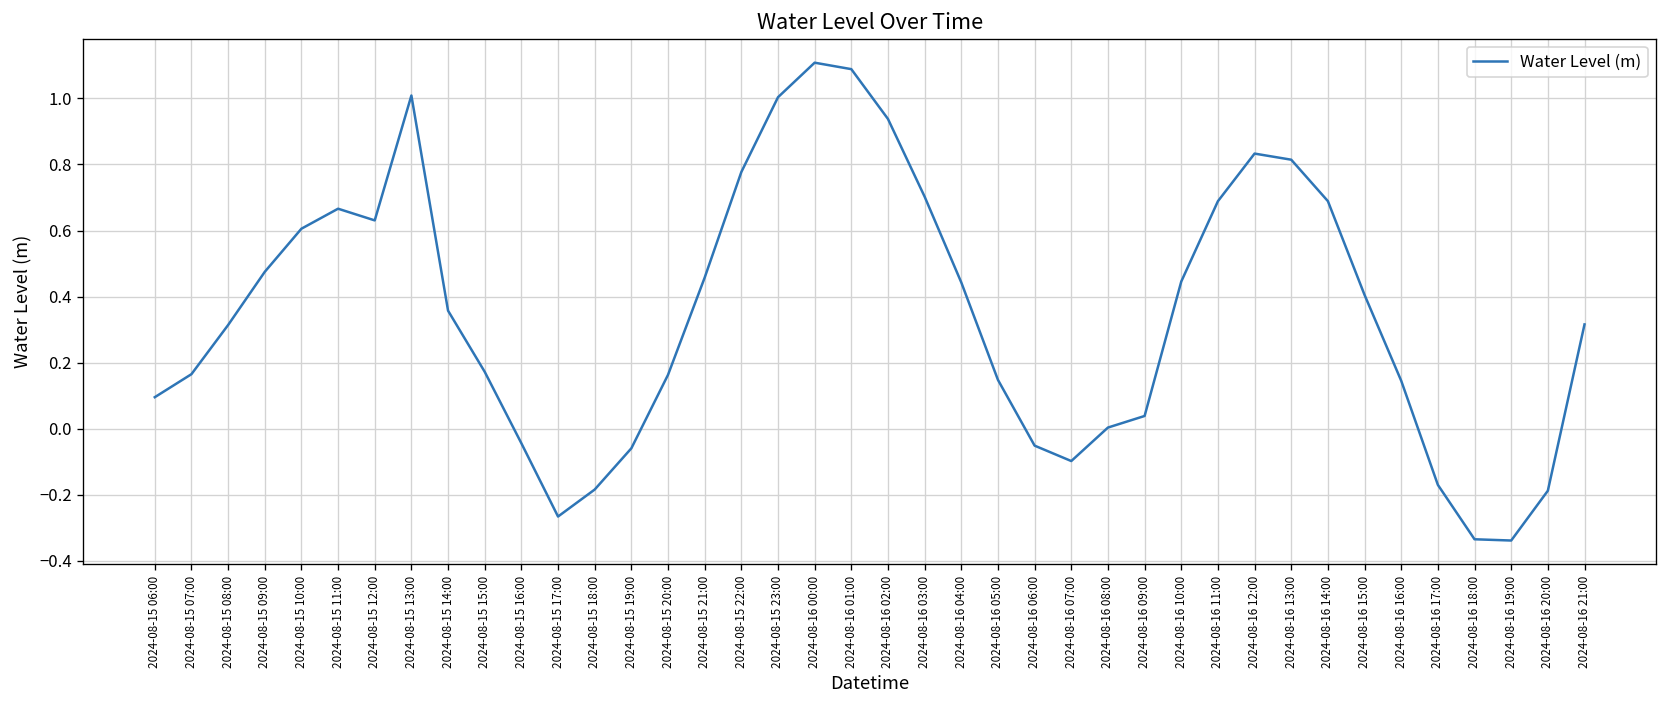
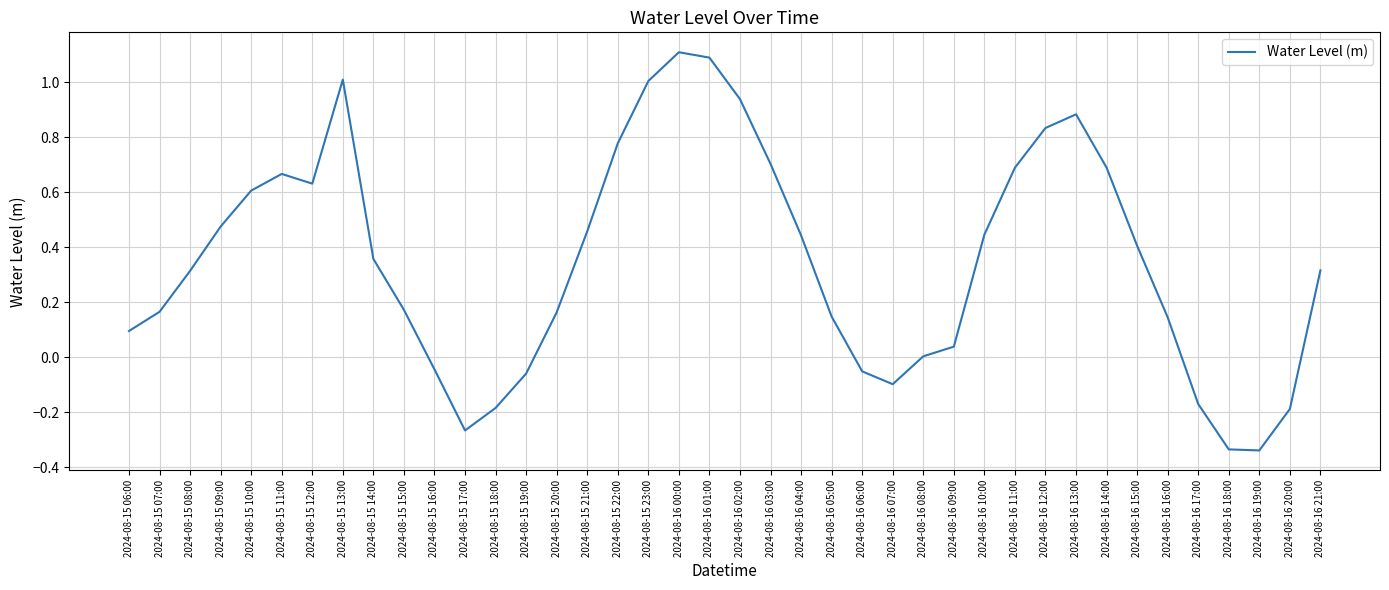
  {
    "2024-08-15 06:00": 0.10,
    "2024-08-15 07:00": 0.17,
    "2024-08-15 08:00": 0.31,
    "2024-08-15 09:00": 0.47,
    "2024-08-15 10:00": 0.61,
    "2024-08-15 11:00": 0.67,
    "2024-08-15 12:00": 0.63,
    "2024-08-15 13:00": 1.01,
    "2024-08-15 14:00": 0.36,
    "2024-08-15 15:00": 0.17,
    "2024-08-15 16:00": -0.04,
    "2024-08-15 17:00": -0.27,
    "2024-08-15 18:00": -0.18,
    "2024-08-15 19:00": -0.06,
    "2024-08-15 20:00": 0.16,
    "2024-08-15 21:00": 0.46,
    "2024-08-15 22:00": 0.78,
    "2024-08-15 23:00": 1.00,
    "2024-08-16 00:00": 1.11,
    "2024-08-16 01:00": 1.09,
    "2024-08-16 02:00": 0.94,
    "2024-08-16 03:00": 0.70,
    "2024-08-16 04:00": 0.44,
    "2024-08-16 05:00": 0.15,
    "2024-08-16 06:00": -0.05,
    "2024-08-16 07:00": -0.10,
    "2024-08-16 08:00": 0.00,
    "2024-08-16 09:00": 0.04,
    "2024-08-16 10:00": 0.45,
    "2024-08-16 11:00": 0.69,
    "2024-08-16 12:00": 0.83,
-   "2024-08-16 13:00": 0.81,
+   "2024-08-16 13:00": 0.88,
    "2024-08-16 14:00": 0.69,
    "2024-08-16 15:00": 0.41,
    "2024-08-16 16:00": 0.15,
    "2024-08-16 17:00": -0.17,
    "2024-08-16 18:00": -0.33,
    "2024-08-16 19:00": -0.34,
    "2024-08-16 20:00": -0.19,
    "2024-08-16 21:00": 0.32
  }
